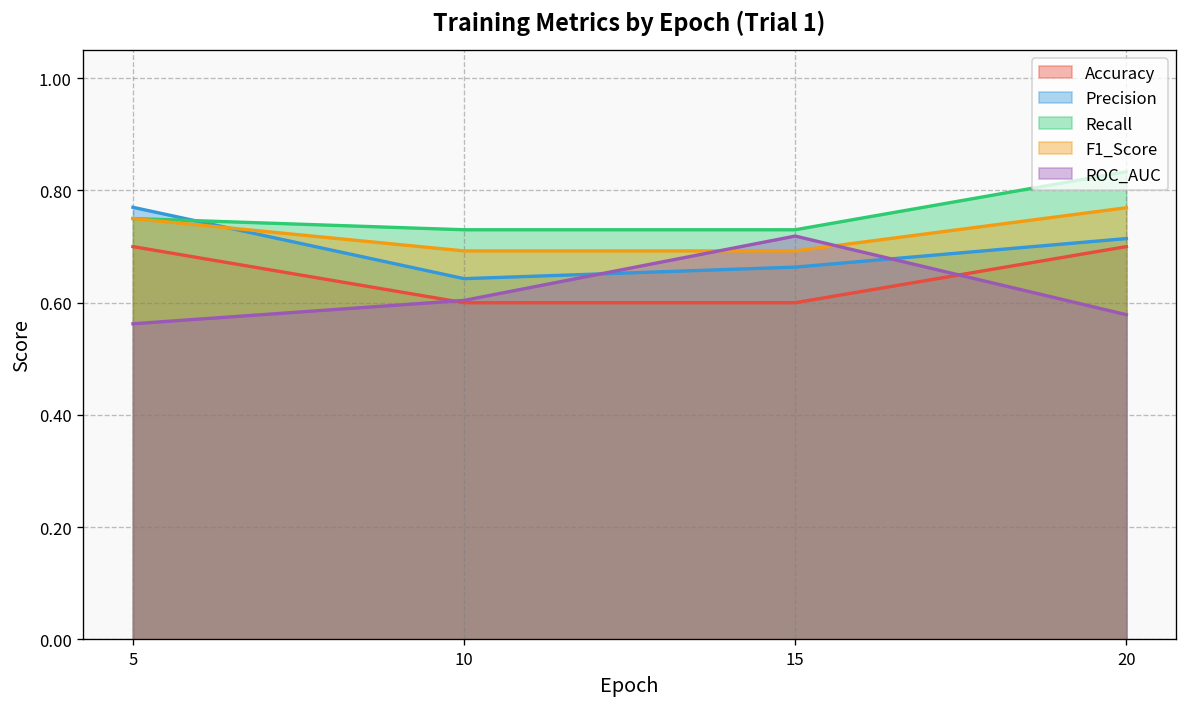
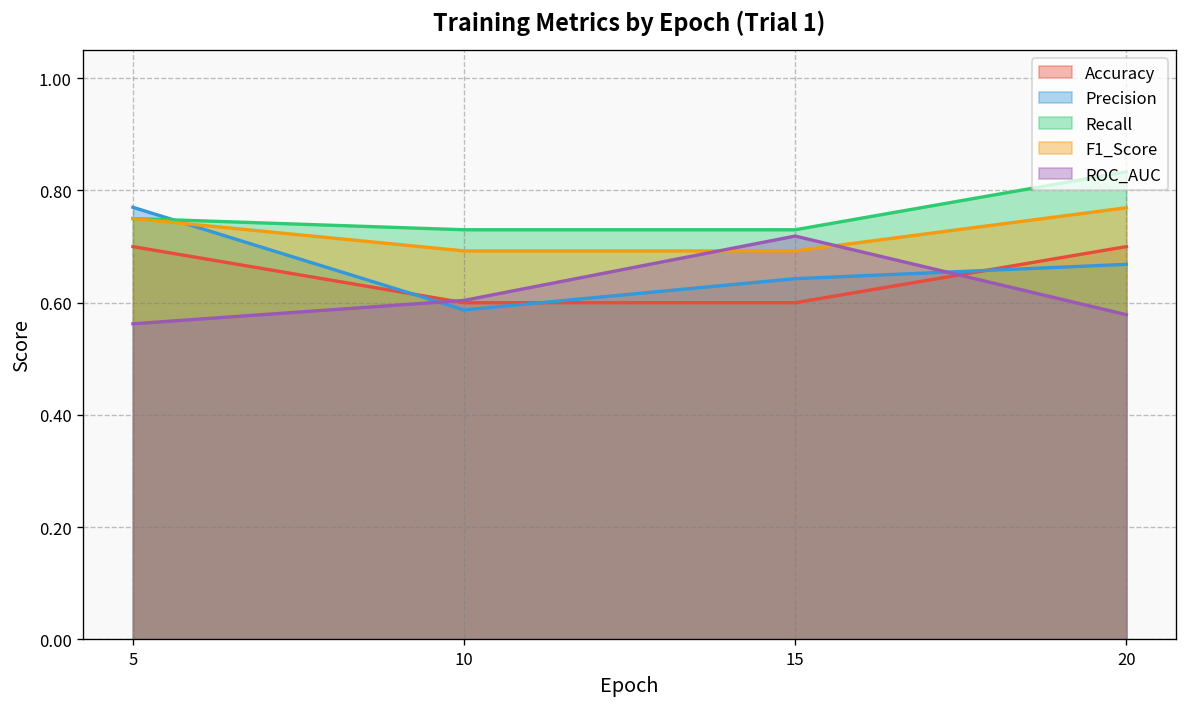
  {
    "Precision": {
      "5": 0.77,
-     "10": 0.64,
-     "15": 0.66,
-     "20": 0.71
+     "10": 0.59,
+     "15": 0.64,
+     "20": 0.67
    },
    "Recall": {
      "10": 0.73,
      "15": 0.73
    },
    "ROC_AUC": {
      "5": 0.56,
      "15": 0.72,
      "20": 0.58
    }
  }
